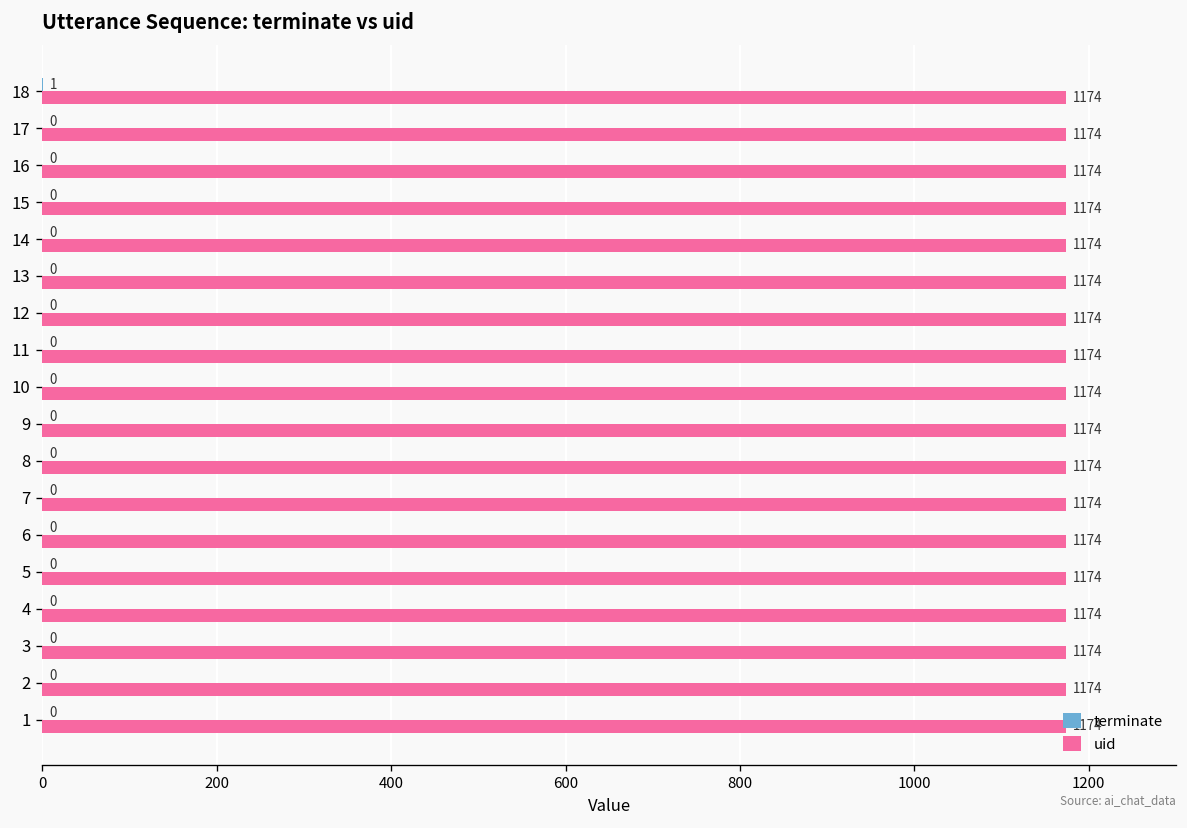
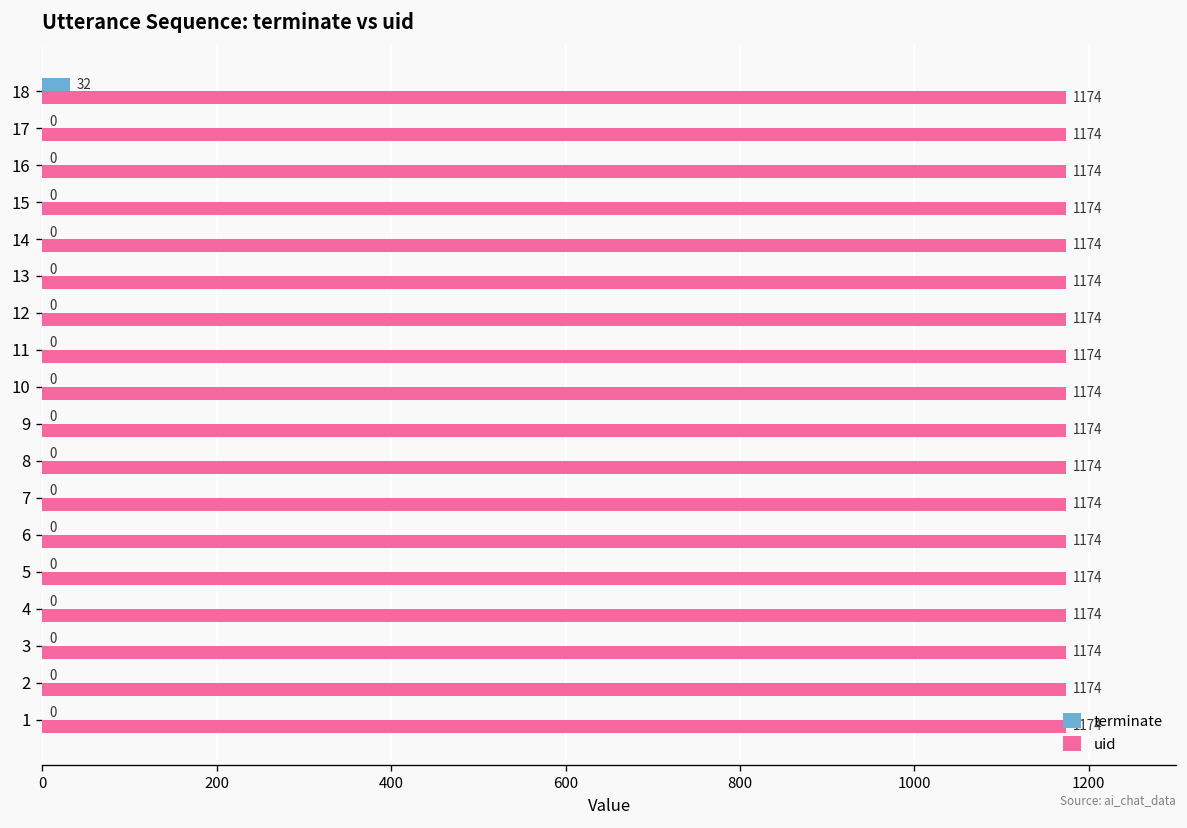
  {
    "terminate": {
-     "18": 1,
+     "18": 32,
      "17": 0,
      "16": 0,
      "15": 0,
      "14": 0,
      "13": 0,
      "12": 0,
      "11": 0,
      "10": 0,
      "9": 0,
      "8": 0,
      "7": 0,
      "6": 0,
      "5": 0,
      "4": 0,
      "3": 0,
      "2": 0,
      "1": 0
    },
    "uid": {
      "18": 1174,
      "17": 1174,
      "16": 1174,
      "15": 1174,
      "14": 1174,
      "13": 1174,
      "12": 1174,
      "11": 1174,
      "10": 1174,
      "9": 1174,
      "8": 1174,
      "7": 1174,
      "6": 1174,
      "5": 1174,
      "4": 1174,
      "3": 1174,
      "2": 1174,
      "1": 1174
    }
  }
